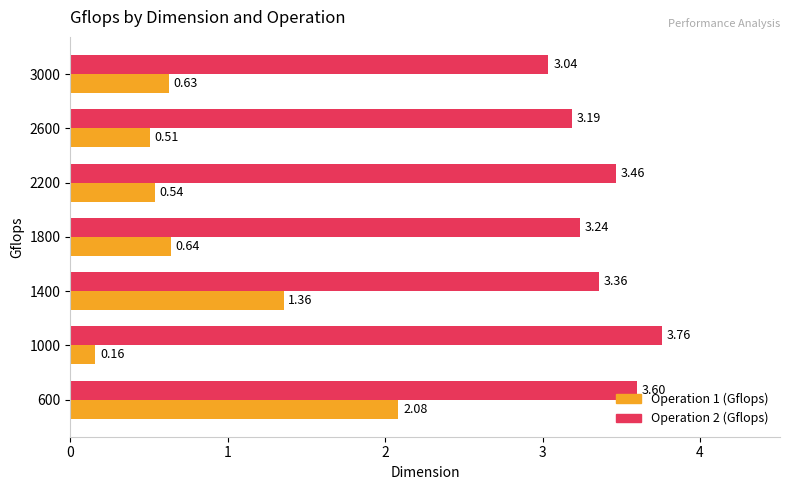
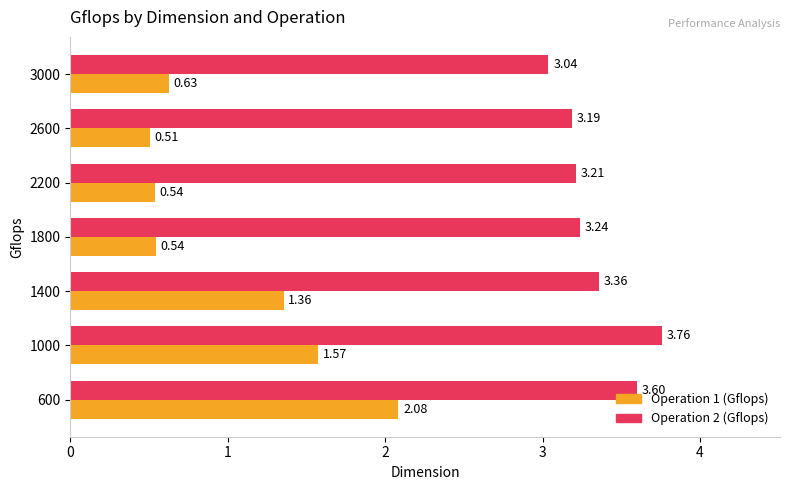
  {
    "Operation 1 (Gflops)": {
      "3000": 0.63,
      "2600": 0.51,
      "2200": 0.54,
-     "1800": 0.64,
+     "1800": 0.54,
      "1400": 1.36,
-     "1000": 0.16,
+     "1000": 1.57,
      "600": 2.08
    },
    "Operation 2 (Gflops)": {
      "3000": 3.04,
      "2600": 3.19,
-     "2200": 3.46,
+     "2200": 3.21,
      "1800": 3.24,
      "1400": 3.36,
      "1000": 3.76,
      "600": 3.60
    }
  }
